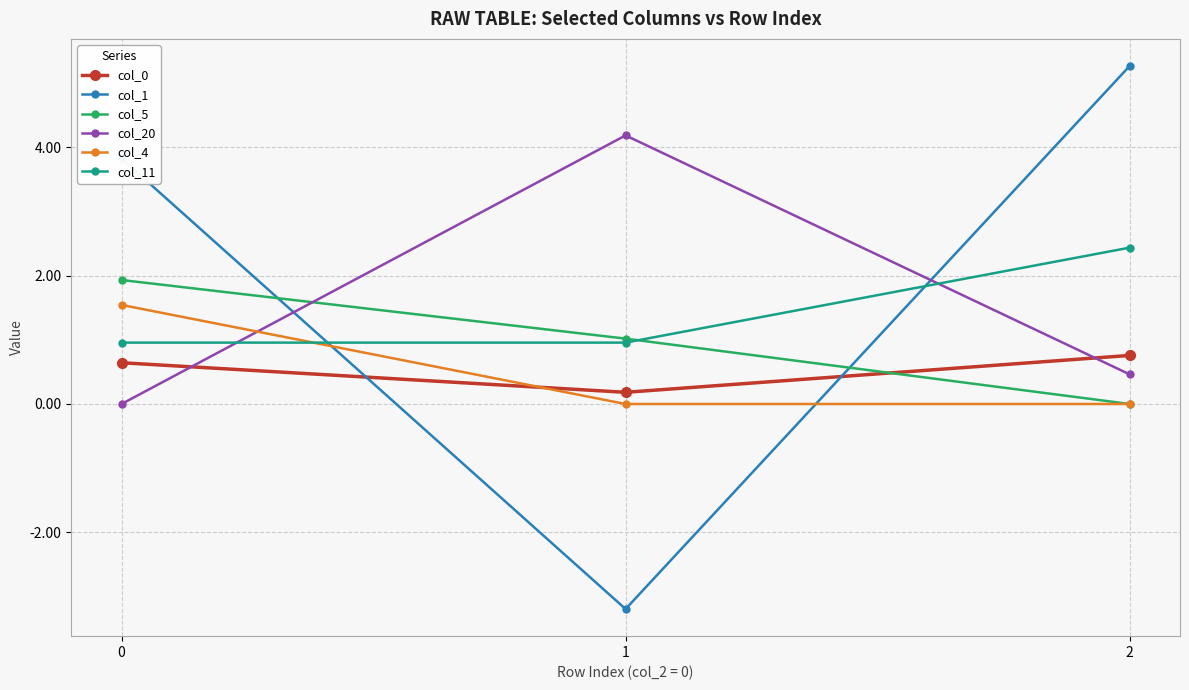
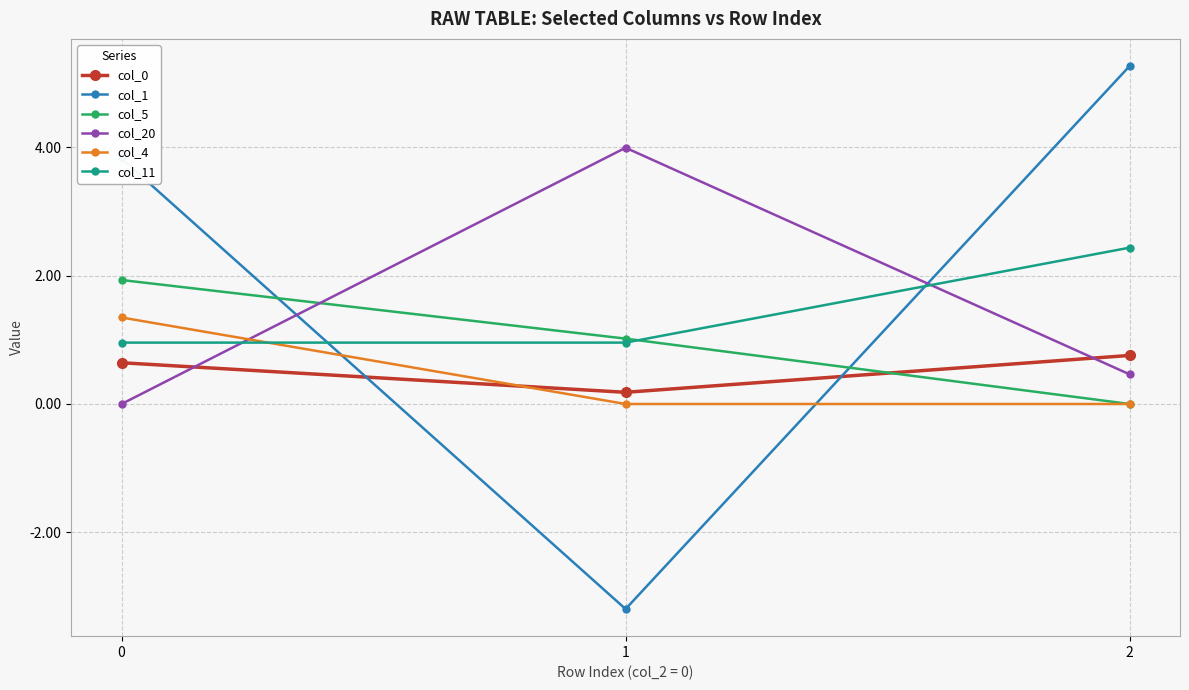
  {
    "col_0": {
      "0": 0.6,
      "1": 0.2,
      "2": 0.8
    },
    "col_1": {
      "1": -3.2,
      "2": 5.3
    },
    "col_20": {
      "0": 0.0,
-     "1": 4.2,
+     "1": 4.0,
      "2": 0.5
    },
    "col_4": {
-     "0": 1.5,
+     "0": 1.3,
      "1": 0.0
    }
  }
